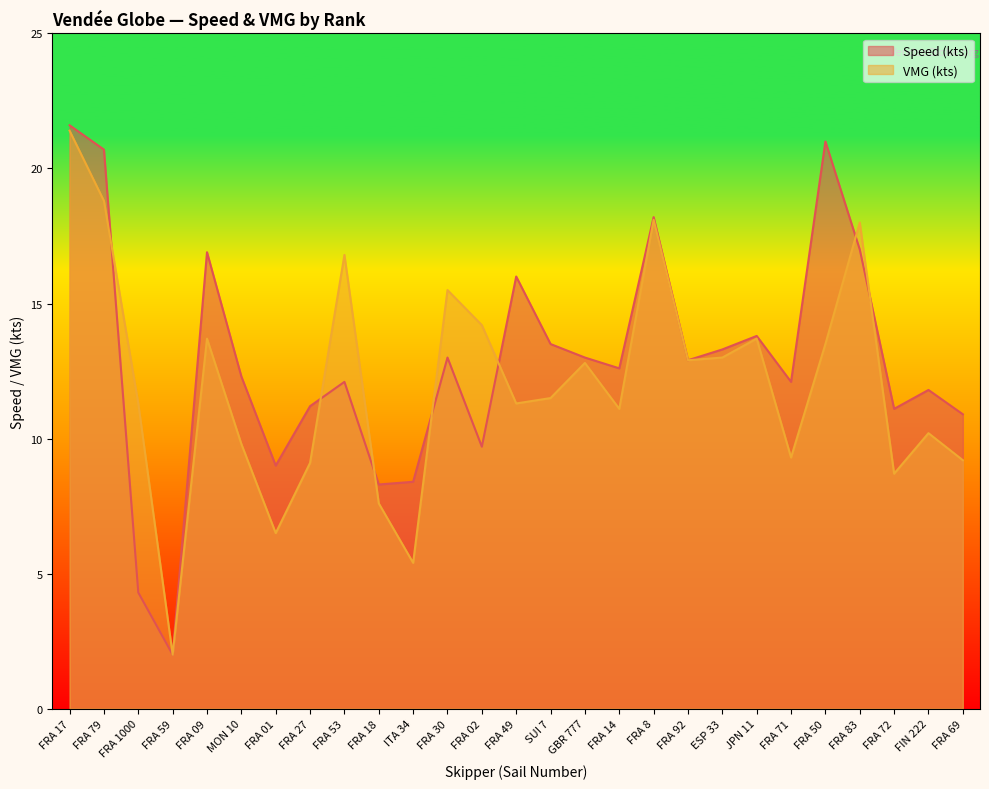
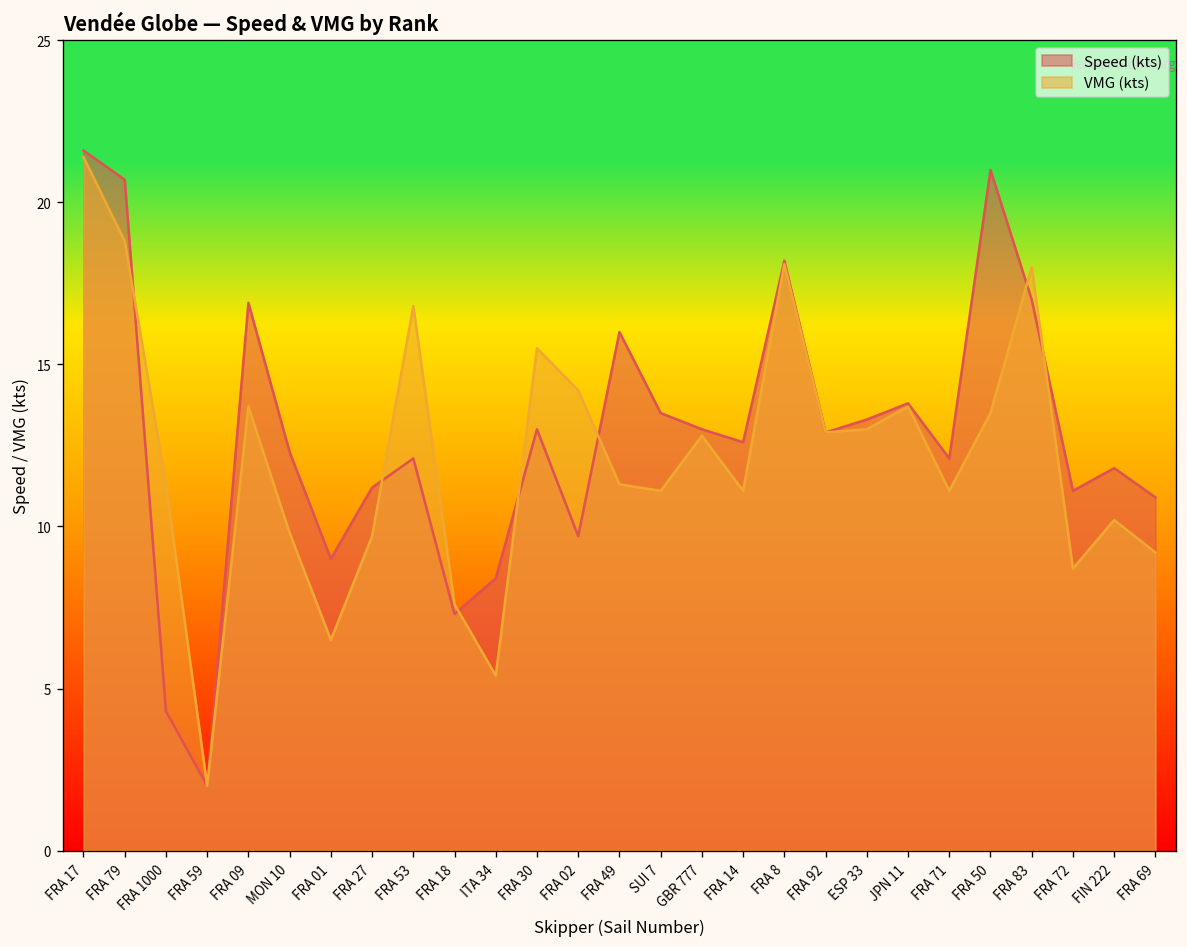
  {
    "Speed (kts)": {
      "FRA 17": 21.6,
      "FRA 79": 20.7,
      "FRA 1000": 4.3,
      "FRA 09": 16.9,
      "MON 10": 12.3,
      "FRA 01": 9.0,
      "FRA 27": 11.2,
      "FRA 53": 12.1,
-     "FRA 18": 8.3,
+     "FRA 18": 7.3,
      "ITA 34": 8.4,
      "FRA 30": 13.0,
      "FRA 02": 9.7,
      "FRA 49": 16.0,
      "SUI 7": 13.5,
      "GBR 777": 13.0,
      "FRA 14": 12.6,
      "FRA 8": 18.2,
      "ESP 33": 13.3,
      "JPN 11": 13.8,
      "FRA 71": 12.1,
      "FRA 50": 21.0,
      "FRA 83": 17.0,
      "FRA 72": 11.1,
      "FIN 222": 11.8,
      "FRA 69": 10.9
    },
    "VMG (kts)": {
      "FRA 17": 21.4,
      "FRA 79": 18.8,
      "FRA 1000": 11.3,
      "FRA 09": 13.7,
      "MON 10": 9.8,
      "FRA 01": 6.5,
-     "FRA 27": 9.1,
+     "FRA 27": 9.7,
      "FRA 53": 16.8,
      "FRA 18": 7.6,
      "ITA 34": 5.4,
      "FRA 30": 15.5,
      "FRA 02": 14.2,
      "FRA 49": 11.3,
-     "SUI 7": 11.5,
+     "SUI 7": 11.1,
      "GBR 777": 12.8,
      "FRA 14": 11.1,
      "FRA 8": 18.1,
      "ESP 33": 13.0,
      "JPN 11": 13.7,
-     "FRA 71": 9.3,
+     "FRA 71": 11.1,
      "FRA 50": 13.5,
      "FRA 83": 18.0,
      "FRA 72": 8.7,
      "FIN 222": 10.2,
      "FRA 69": 9.2
    }
  }
